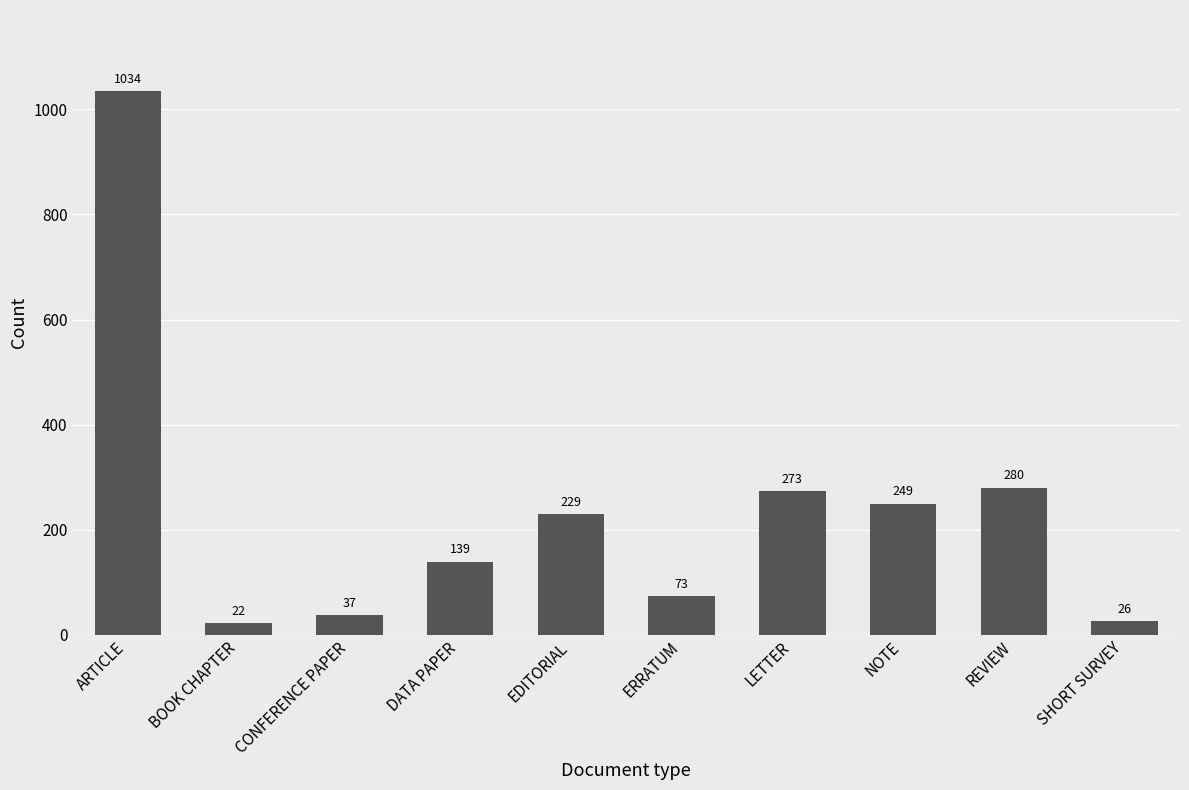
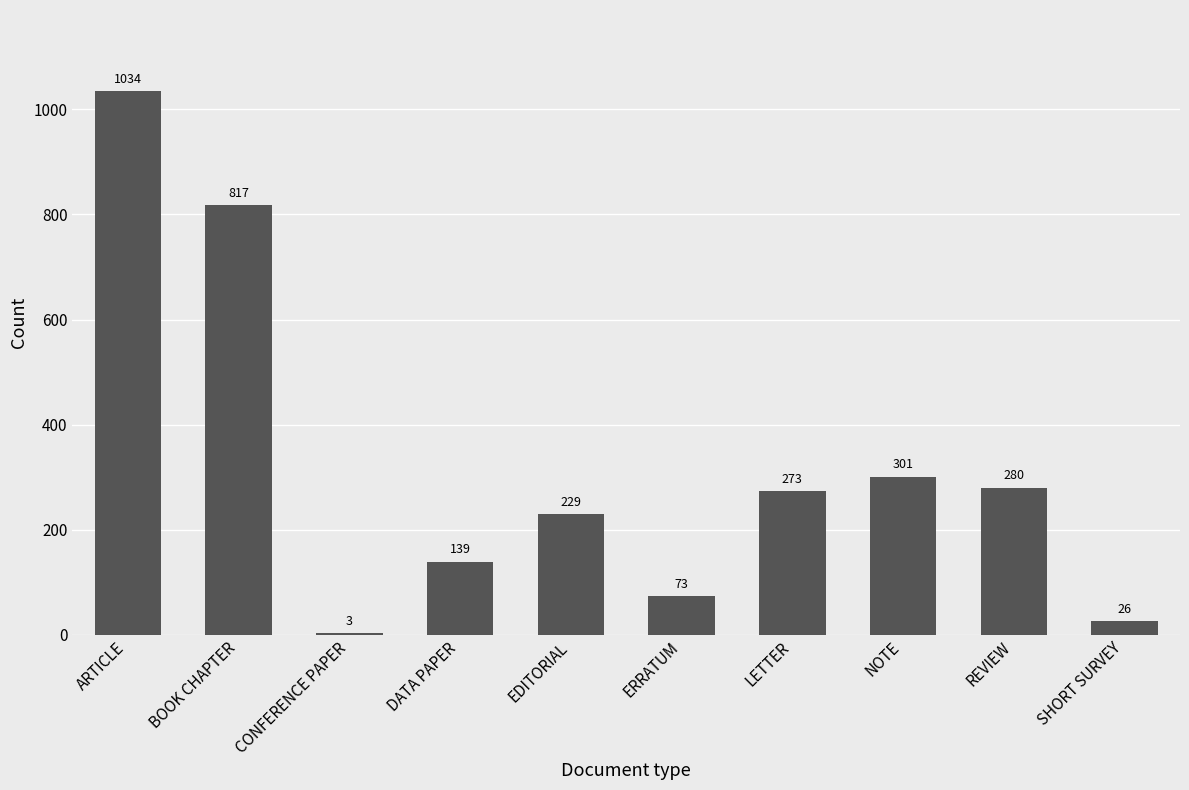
  {
    "ARTICLE": 1034,
-   "BOOK CHAPTER": 22,
-   "CONFERENCE PAPER": 37,
+   "BOOK CHAPTER": 817,
+   "CONFERENCE PAPER": 3,
    "DATA PAPER": 139,
    "EDITORIAL": 229,
    "ERRATUM": 73,
    "LETTER": 273,
-   "NOTE": 249,
+   "NOTE": 301,
    "REVIEW": 280,
    "SHORT SURVEY": 26
  }
